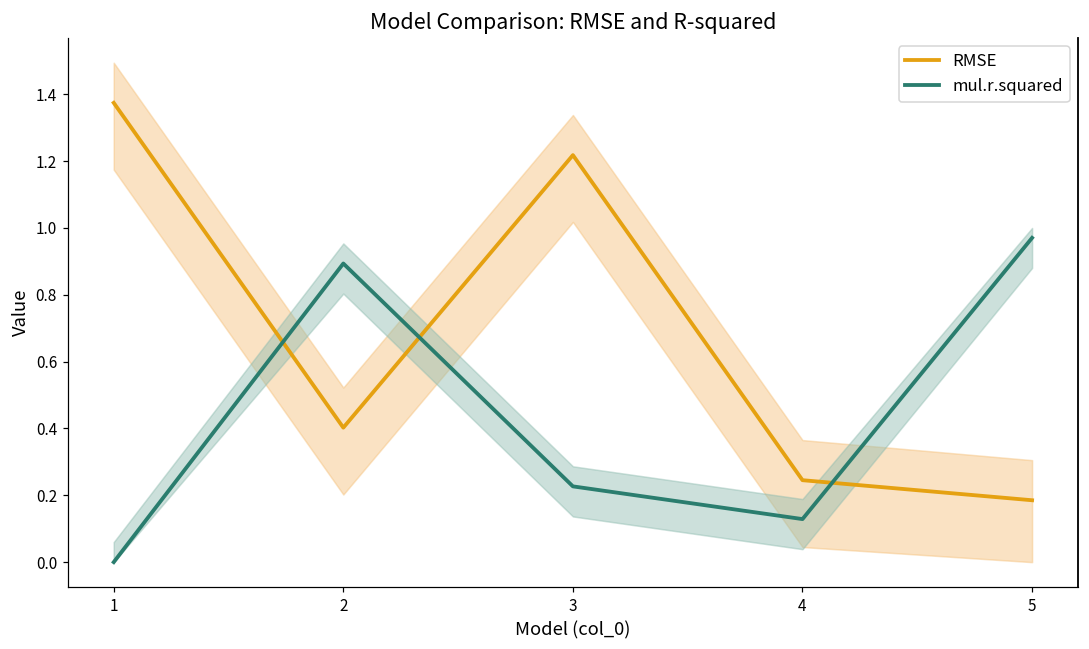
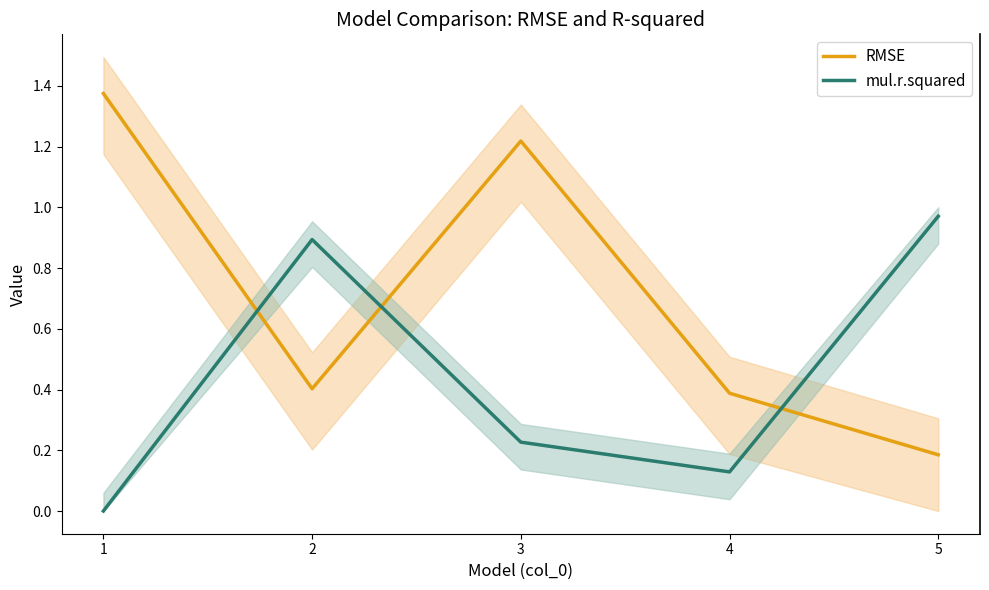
  {
    "RMSE": {
      "1": 1.37,
      "2": 0.40,
      "3": 1.22,
-     "4": 0.25,
+     "4": 0.39,
      "5": 0.19
    },
    "mul.r.squared": {
      "1": 0.00,
      "2": 0.89,
      "3": 0.23,
      "4": 0.13,
      "5": 0.97
    }
  }
